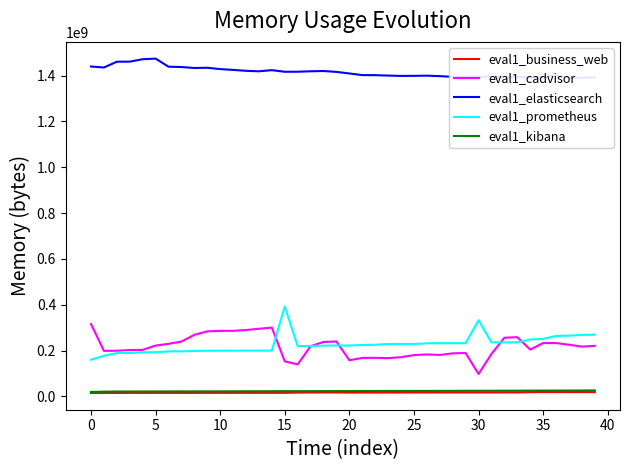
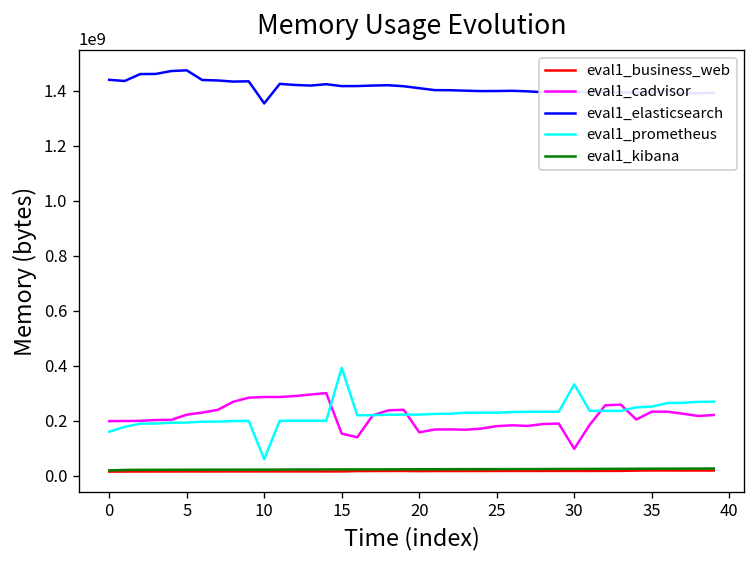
  {
    "eval1_cadvisor": {
-     "0": 320000000,
+     "0": 200000000,
      "5": 220000000,
      "10": 290000000,
      "15": 150000000,
      "20": 160000000,
      "25": 180000000,
      "30": 100000000,
      "35": 230000000
    },
    "eval1_elasticsearch": {
      "0": 1440000000,
      "5": 1470000000,
-     "10": 1430000000,
+     "10": 1350000000,
      "15": 1420000000,
      "20": 1410000000,
      "25": 1400000000
    },
    "eval1_prometheus": {
      "0": 160000000,
      "5": 190000000,
-     "10": 200000000,
+     "10": 60000000,
      "15": 390000000,
      "20": 220000000,
      "25": 230000000,
      "30": 330000000,
      "35": 250000000
    }
  }
